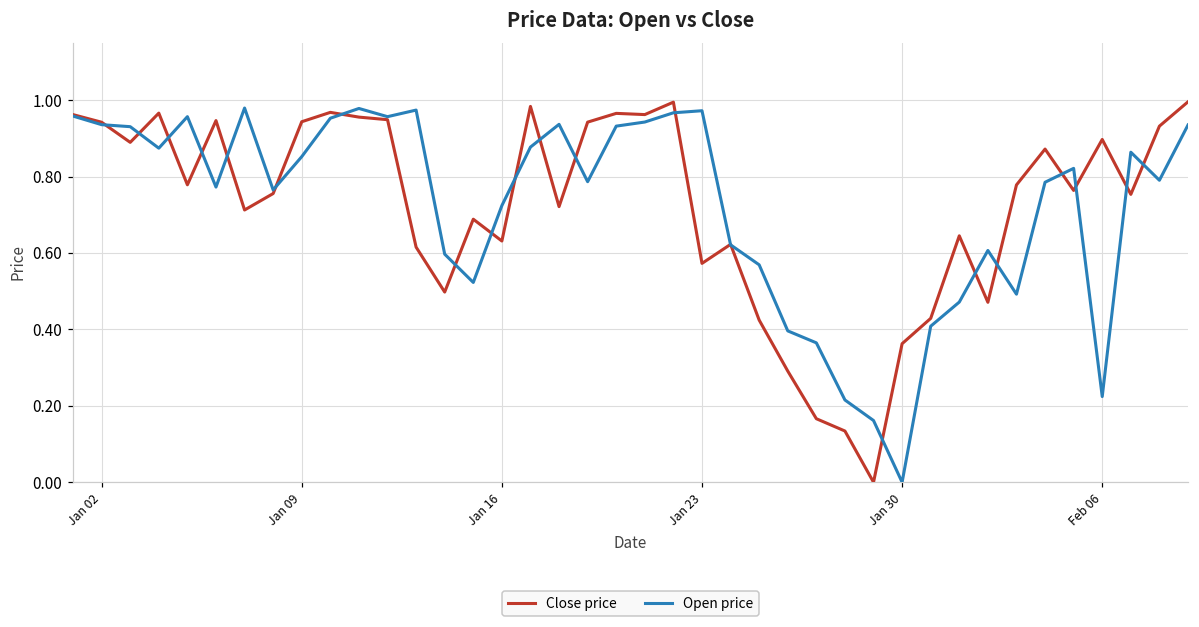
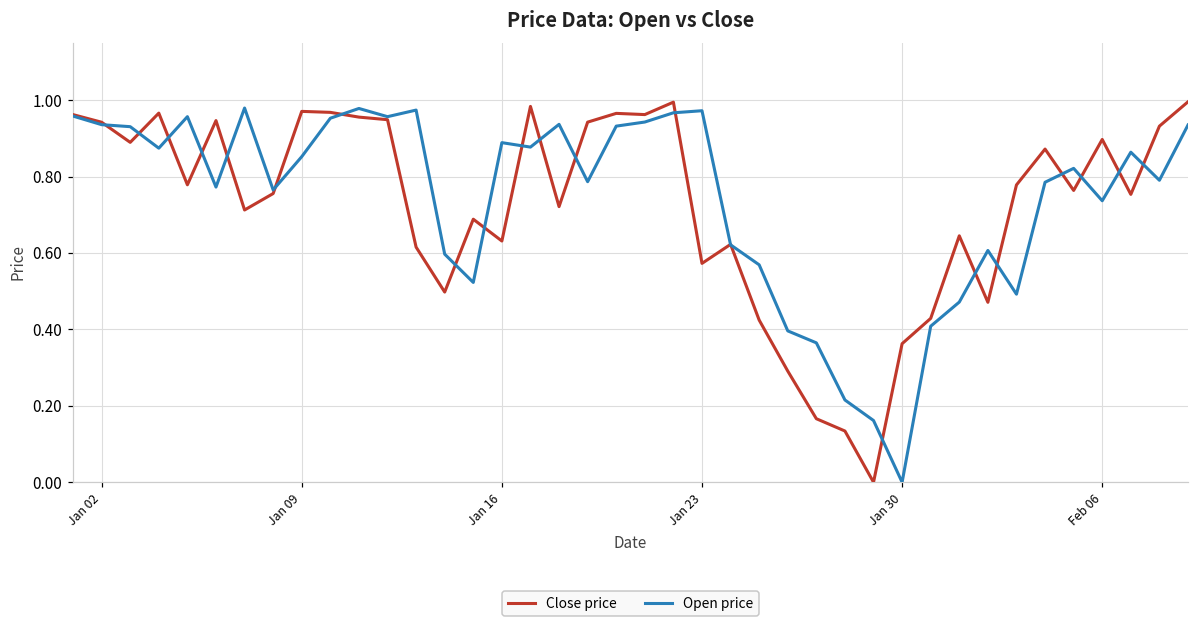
  {
    "Close price": {
-     "Jan 09": 0.94,
+     "Jan 09": 0.97,
      "Jan 16": 0.63,
      "Jan 23": 0.57,
      "Jan 30": 0.36,
      "Feb 06": 0.90
    },
    "Open price": {
      "Jan 09": 0.85,
-     "Jan 16": 0.72,
+     "Jan 16": 0.89,
      "Jan 23": 0.97,
      "Jan 30": 0.00,
-     "Feb 06": 0.22
+     "Feb 06": 0.74
    }
  }
